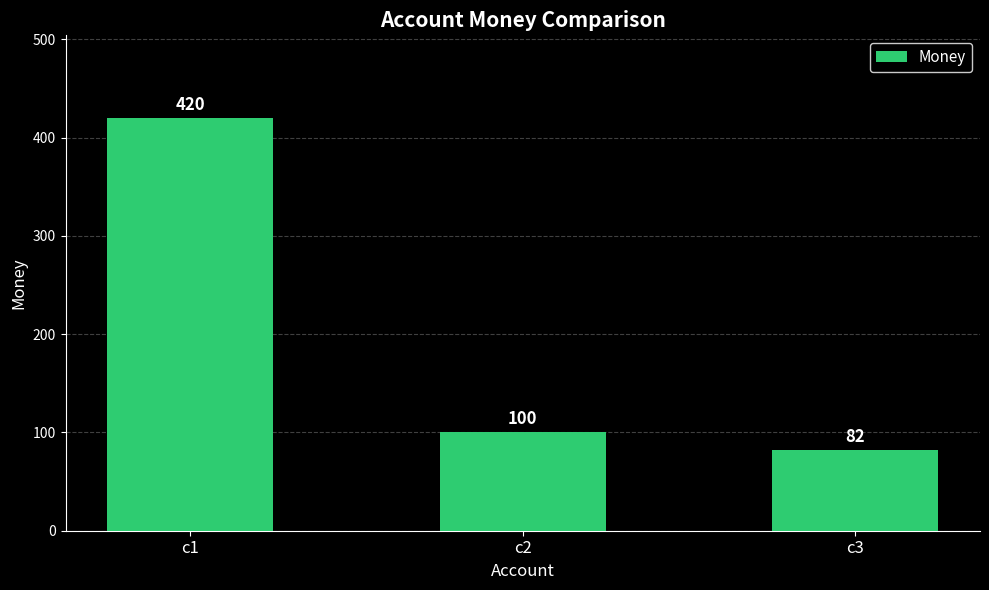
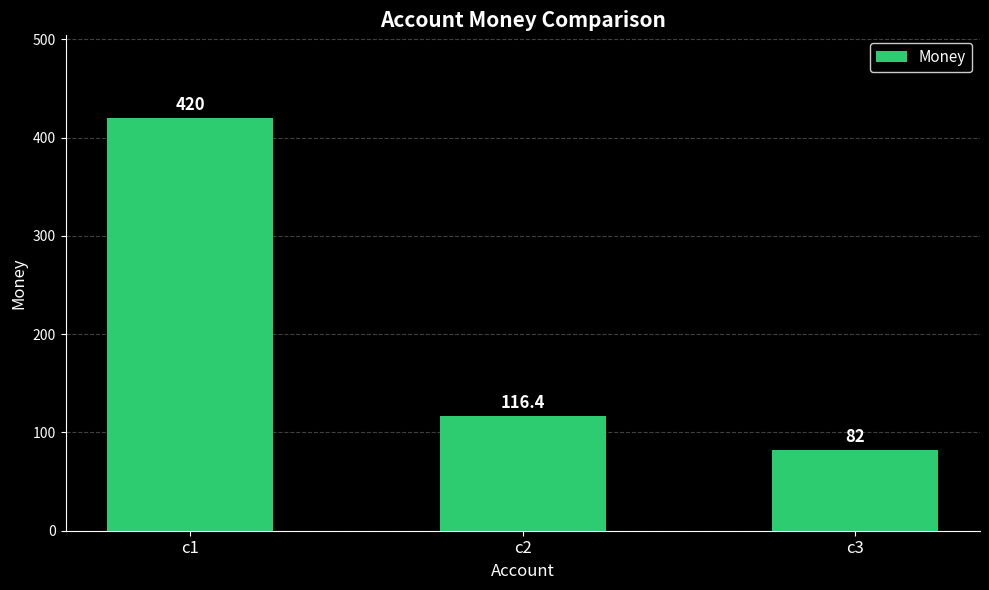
  {
    "c1": 420,
-   "c2": 100,
+   "c2": 116.4,
    "c3": 82
  }
